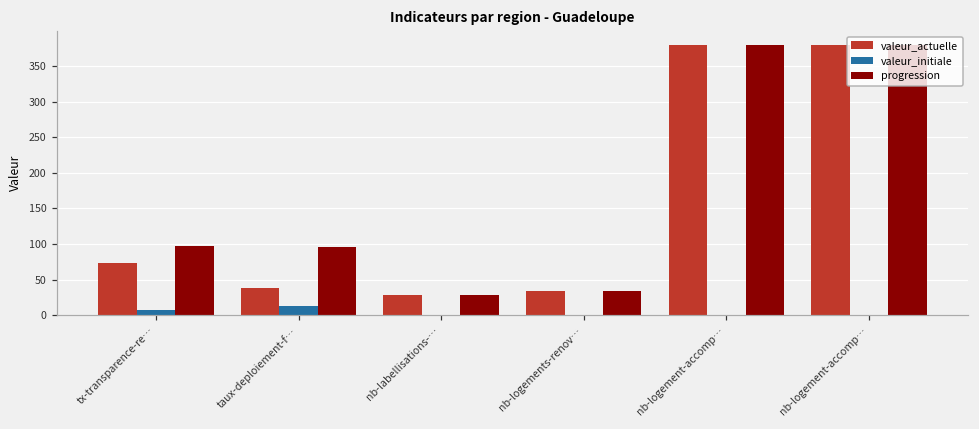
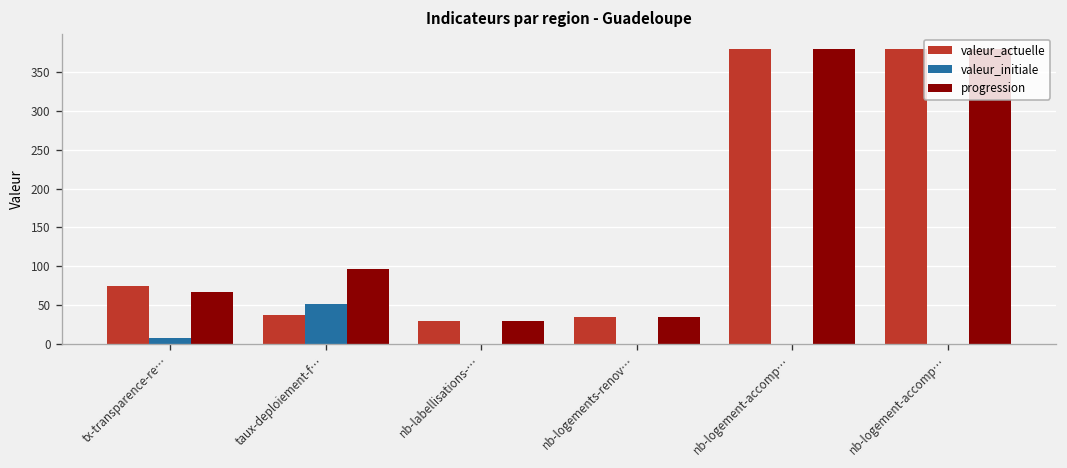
  {
    "valeur_actuelle": {
      "tx-transparence-re…": 70,
      "taux-deploiement-f…": 40,
      "nb-labellisations-…": 30,
      "nb-logements-renov…": 30
    },
    "valeur_initiale": {
      "tx-transparence-re…": 10,
-     "taux-deploiement-f…": 10,
+     "taux-deploiement-f…": 50,
      "nb-labellisations-…": 0,
      "nb-logements-renov…": 0
    },
    "progression": {
-     "tx-transparence-re…": 100,
+     "tx-transparence-re…": 70,
      "taux-deploiement-f…": 100,
      "nb-labellisations-…": 30,
      "nb-logements-renov…": 30
    }
  }
